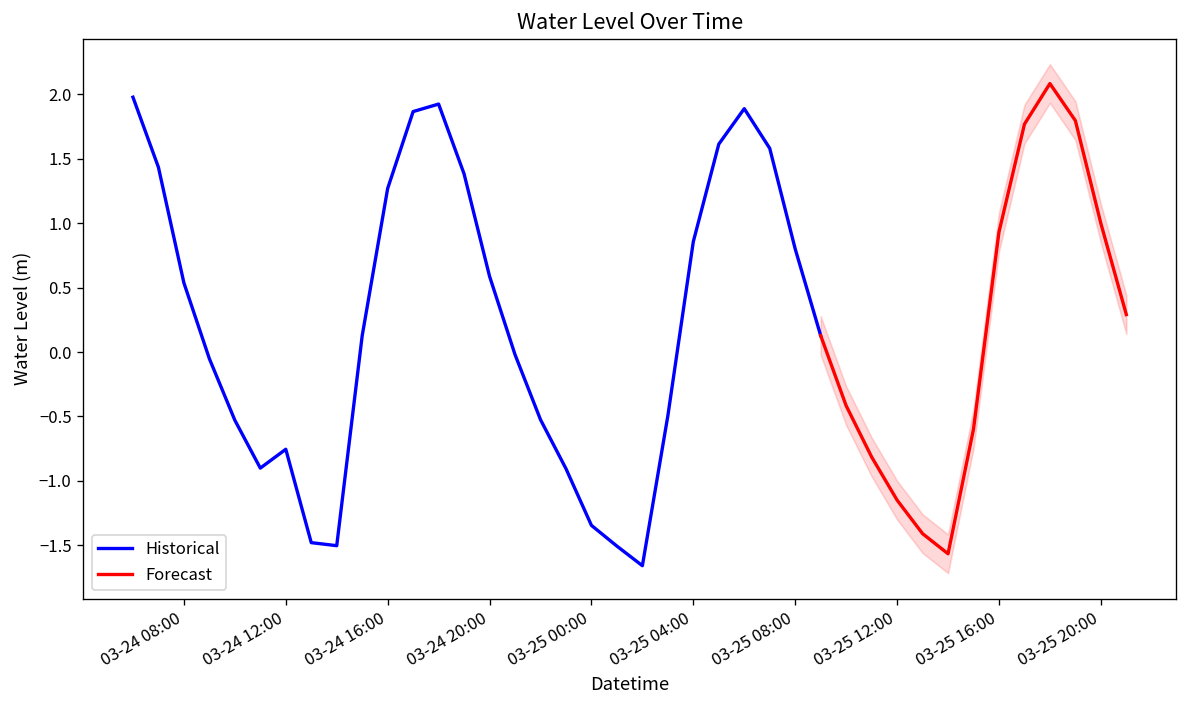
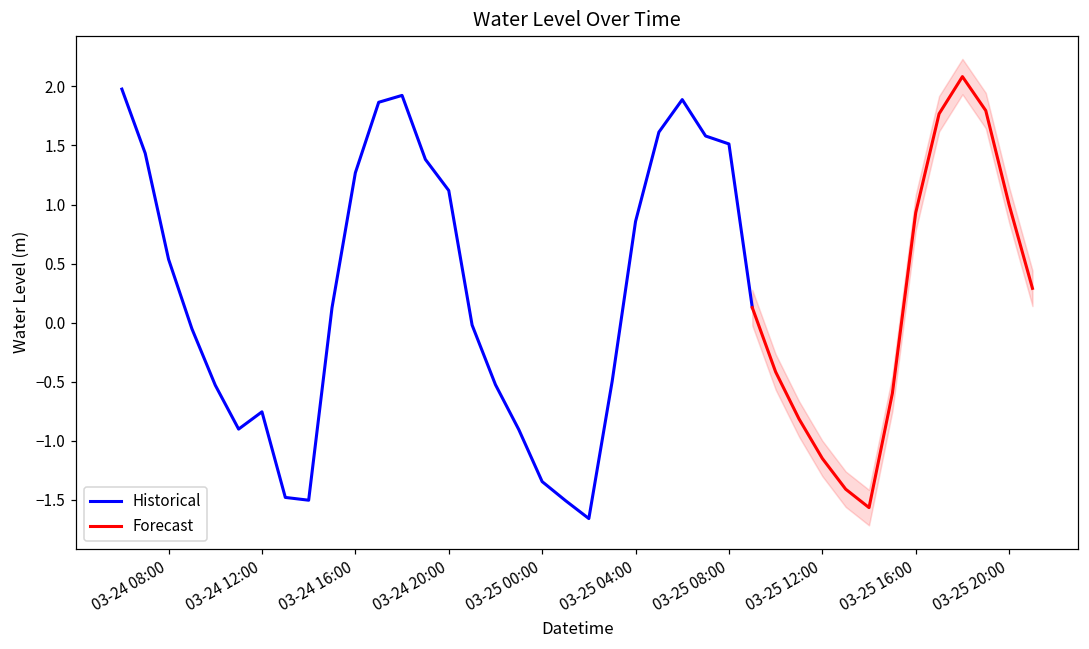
  {
    "Historical": {
      "03-24 08:00": 0.54,
      "03-24 12:00": -0.75,
      "03-24 16:00": 1.27,
-     "03-24 20:00": 0.59,
+     "03-24 20:00": 1.12,
      "03-25 00:00": -1.35,
      "03-25 04:00": 0.86,
-     "03-25 08:00": 0.80
+     "03-25 08:00": 1.51
    }
  }
